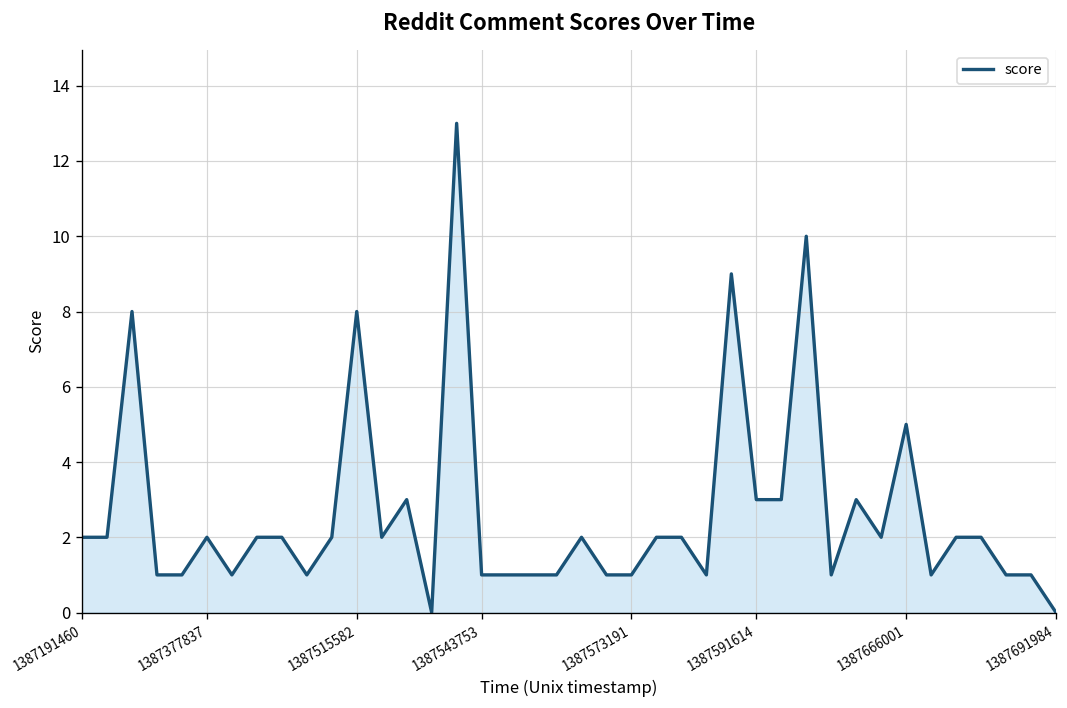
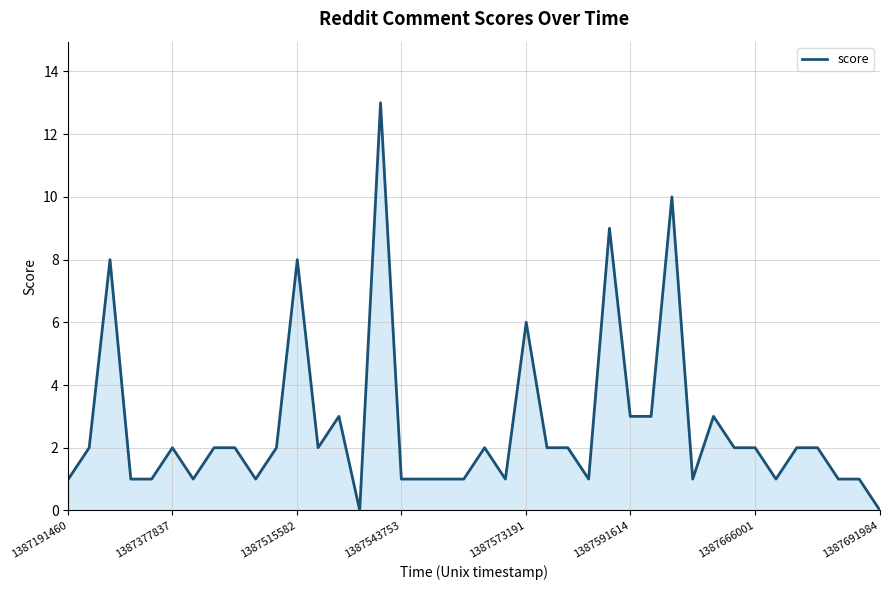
  {
-   "1387191460": 2,
+   "1387191460": 1,
    "1387377837": 2,
    "1387515582": 8,
    "1387543753": 1,
-   "1387573191": 1,
+   "1387573191": 6,
    "1387591614": 3,
-   "1387666001": 5,
+   "1387666001": 2,
    "1387691984": 0
  }
